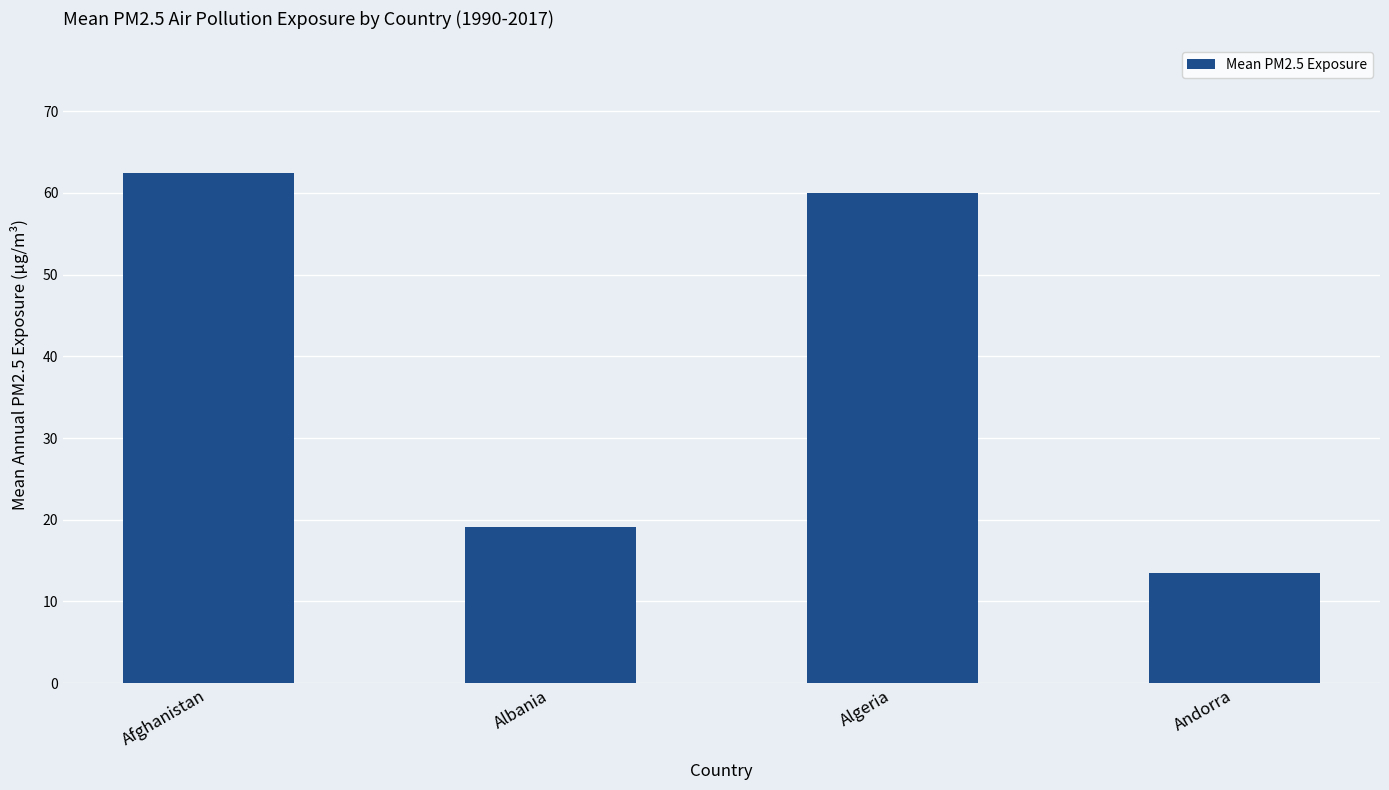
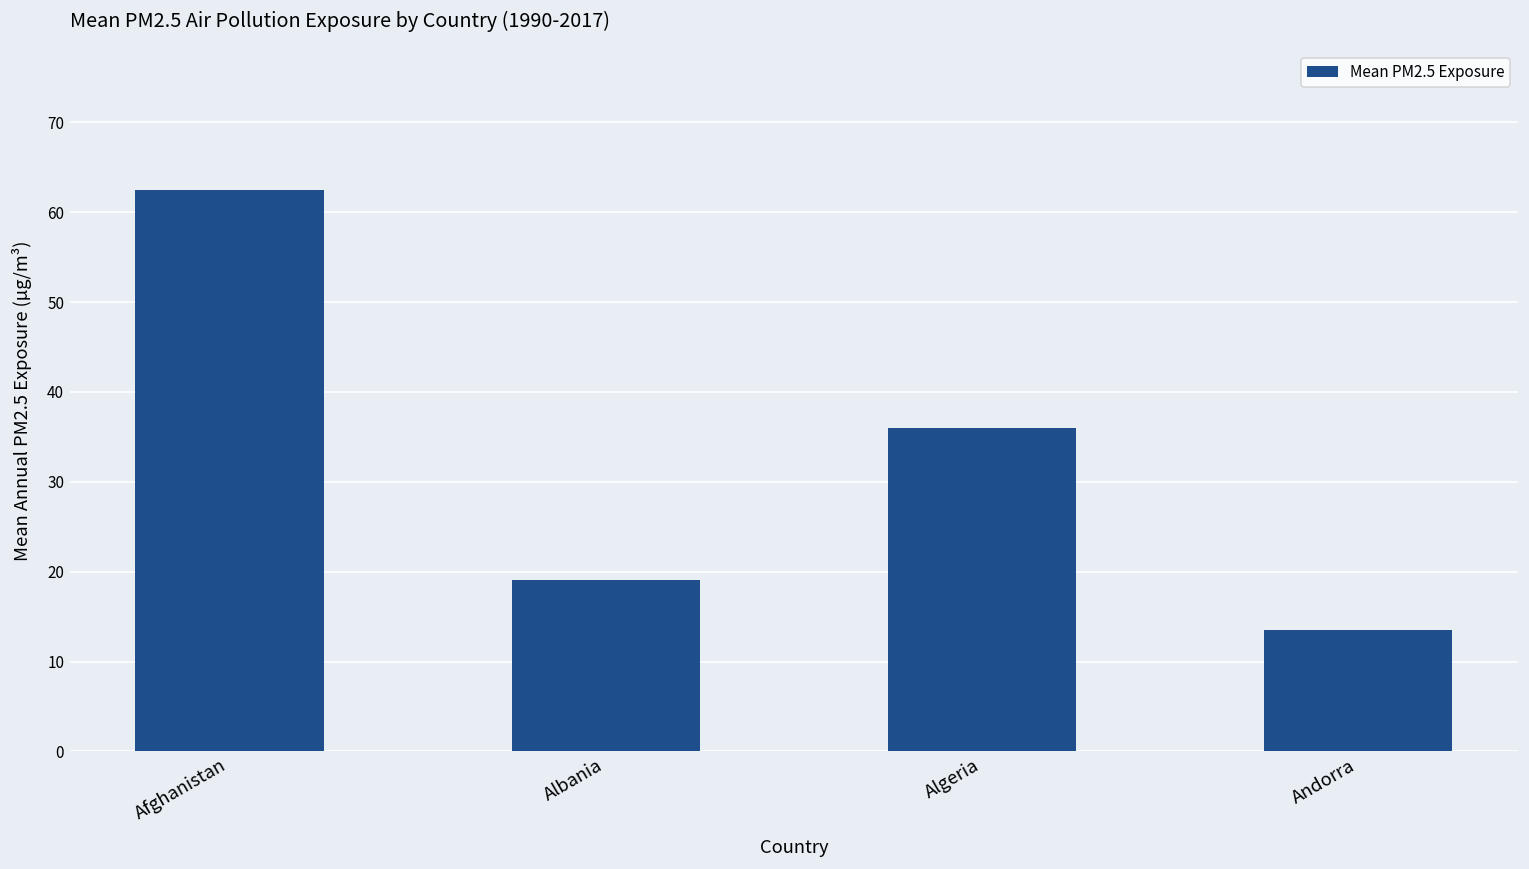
  {
    "Afghanistan": 62,
    "Albania": 19,
-   "Algeria": 60,
+   "Algeria": 36,
    "Andorra": 14
  }
